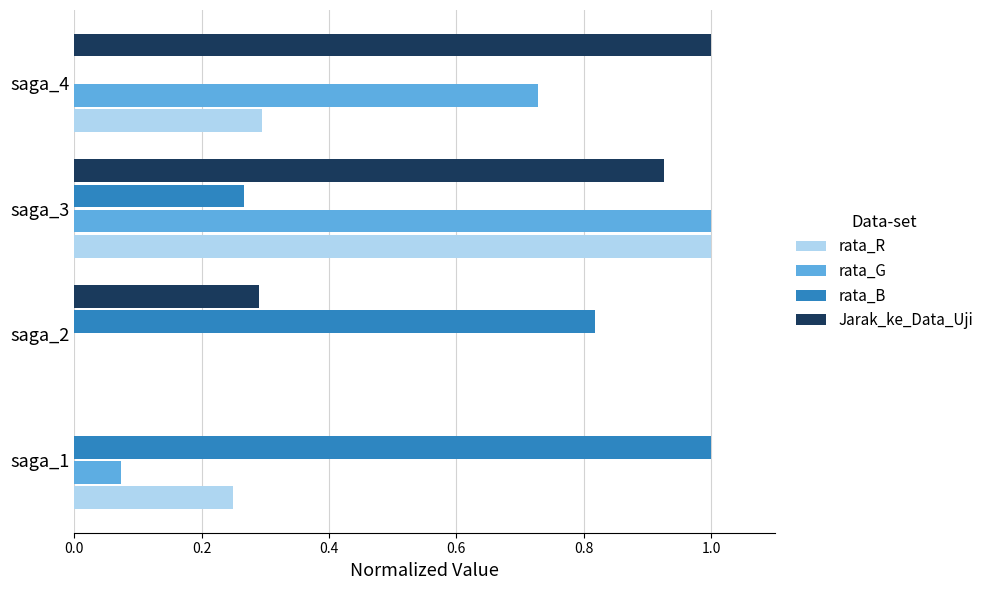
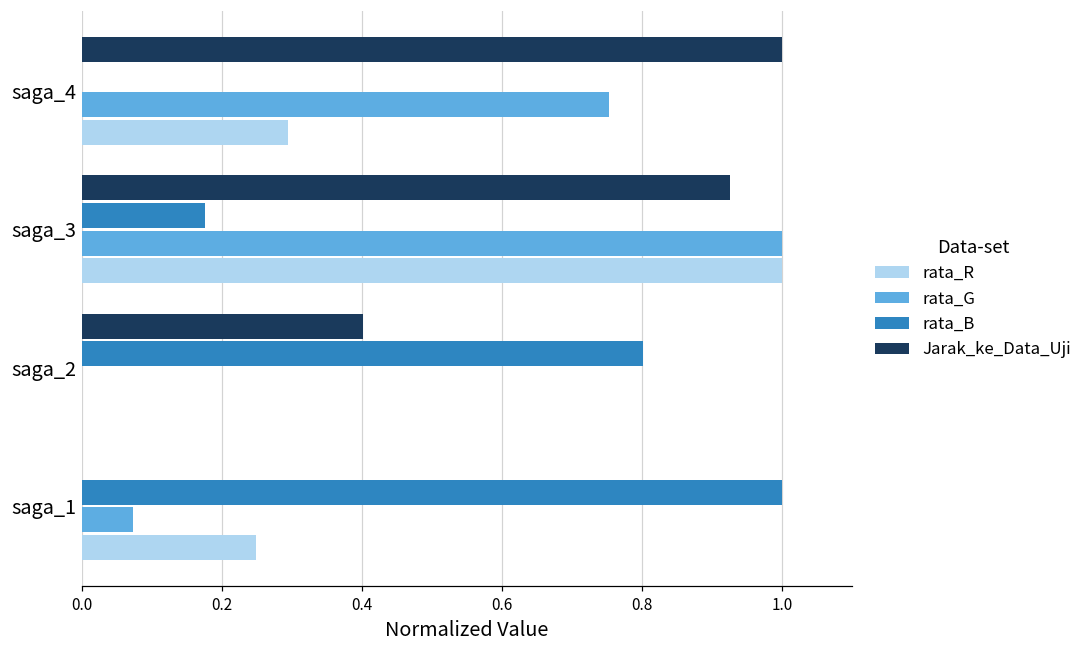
  {
    "rata_R": {
      "saga_4": 0.30,
      "saga_3": 1.00,
      "saga_2": 0.00,
      "saga_1": 0.25
    },
    "rata_G": {
-     "saga_4": 0.73,
+     "saga_4": 0.75,
      "saga_3": 1.00,
      "saga_2": 0.00,
      "saga_1": 0.07
    },
    "rata_B": {
      "saga_4": 0.00,
-     "saga_3": 0.27,
-     "saga_2": 0.82,
+     "saga_3": 0.18,
+     "saga_2": 0.80,
      "saga_1": 1.00
    },
    "Jarak_ke_Data_Uji": {
      "saga_4": 1.00,
      "saga_3": 0.93,
-     "saga_2": 0.29,
+     "saga_2": 0.40,
      "saga_1": 0.00
    }
  }
